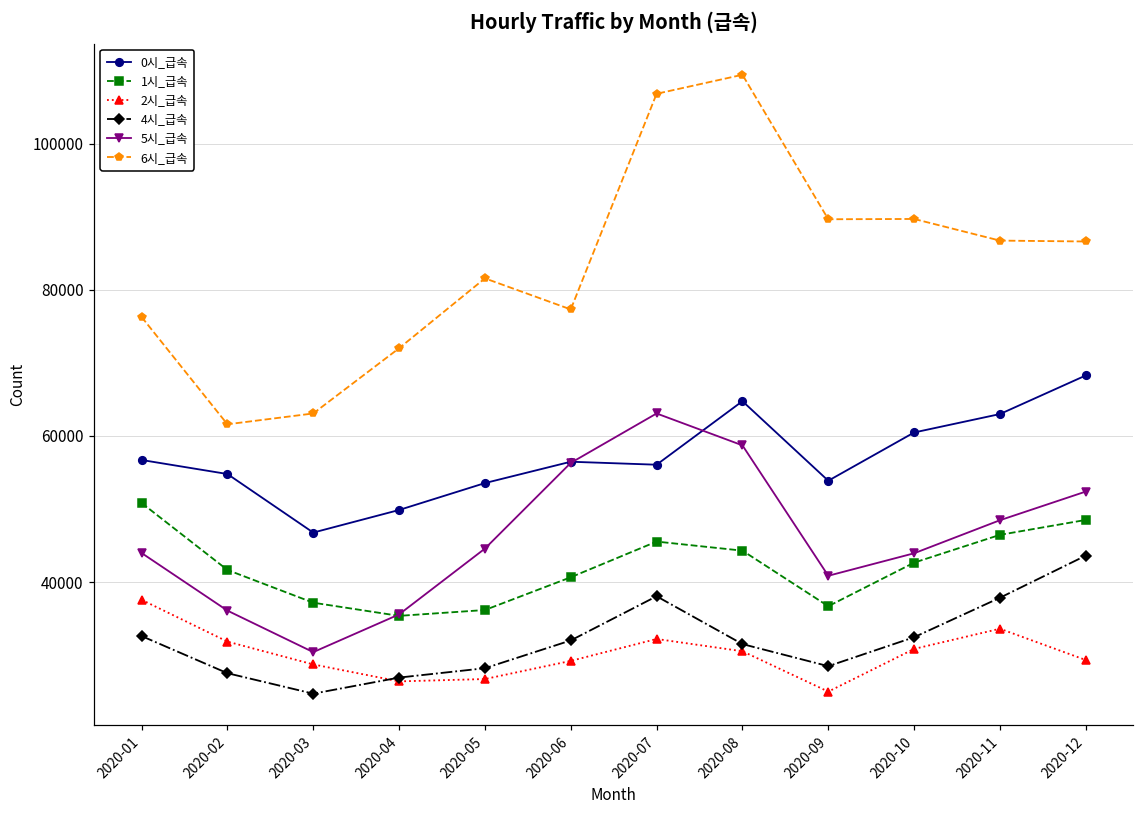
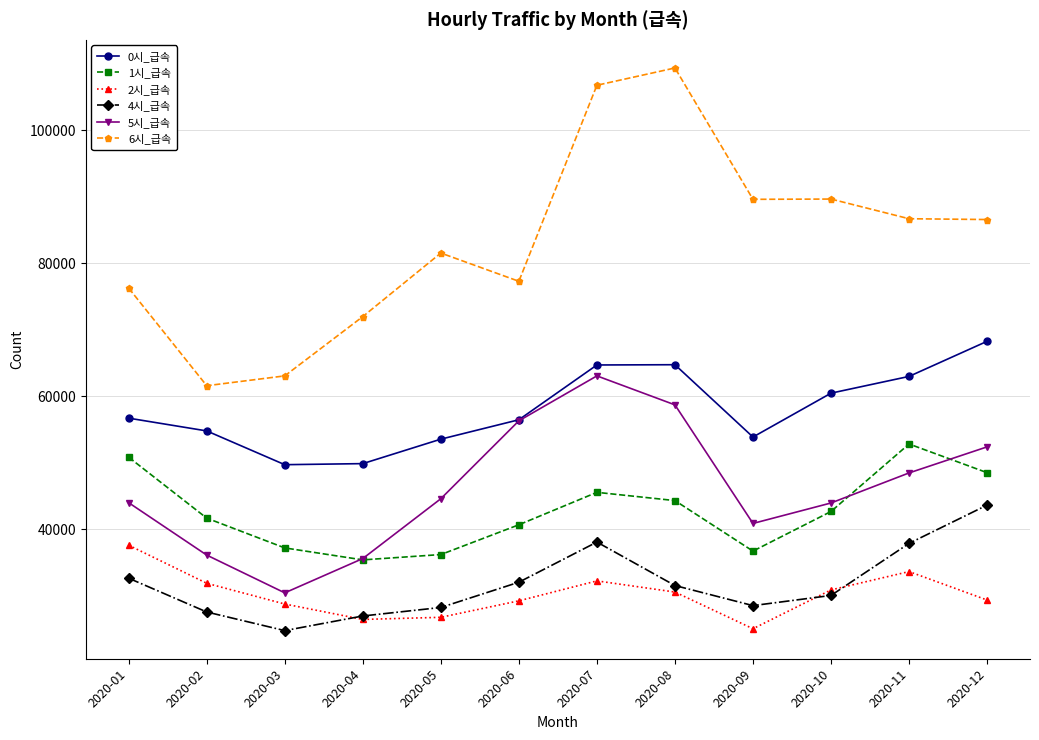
  {
    "0시_급속": {
      "2020-01": 57000,
      "2020-02": 55000,
-     "2020-03": 47000,
+     "2020-03": 50000,
      "2020-04": 50000,
      "2020-05": 54000,
-     "2020-07": 56000,
+     "2020-07": 65000,
      "2020-08": 65000,
      "2020-09": 54000,
      "2020-10": 60000,
      "2020-11": 63000,
      "2020-12": 68000
    },
    "1시_급속": {
      "2020-01": 51000,
      "2020-02": 42000,
      "2020-03": 37000,
      "2020-05": 36000,
      "2020-06": 41000,
      "2020-07": 46000,
      "2020-08": 44000,
      "2020-09": 37000,
      "2020-10": 43000,
-     "2020-11": 46000,
+     "2020-11": 53000,
      "2020-12": 49000
    },
    "2시_급속": {
      "2020-01": 38000,
      "2020-02": 32000,
      "2020-03": 29000,
      "2020-04": 26000,
      "2020-05": 27000,
      "2020-06": 29000,
      "2020-07": 32000,
      "2020-08": 31000,
      "2020-09": 25000,
      "2020-10": 31000,
      "2020-11": 34000,
      "2020-12": 29000
    },
    "4시_급속": {
      "2020-01": 33000,
      "2020-02": 28000,
      "2020-03": 25000,
      "2020-04": 27000,
      "2020-05": 28000,
      "2020-06": 32000,
      "2020-07": 38000,
      "2020-08": 32000,
      "2020-09": 29000,
-     "2020-10": 32000,
+     "2020-10": 30000,
      "2020-11": 38000,
      "2020-12": 44000
    },
    "5시_급속": {
      "2020-01": 44000,
      "2020-02": 36000,
      "2020-03": 30000,
      "2020-05": 45000,
      "2020-07": 63000,
      "2020-08": 59000,
      "2020-09": 41000,
      "2020-10": 44000,
      "2020-11": 48000,
      "2020-12": 52000
    },
    "6시_급속": {
      "2020-01": 76000,
      "2020-02": 62000,
      "2020-03": 63000,
      "2020-04": 72000,
      "2020-05": 82000,
      "2020-06": 77000,
      "2020-07": 107000,
      "2020-08": 109000,
      "2020-09": 90000,
      "2020-10": 90000,
      "2020-11": 87000,
      "2020-12": 87000
    }
  }
